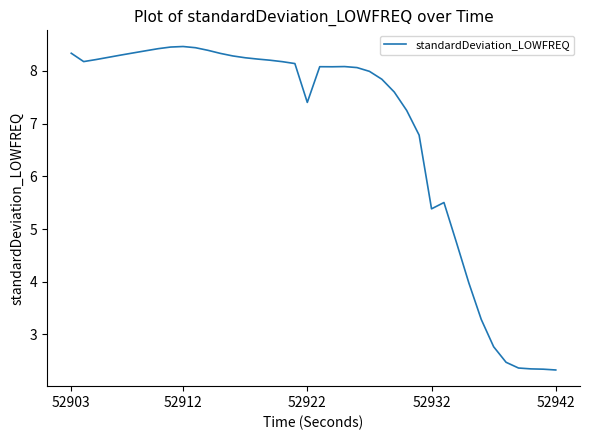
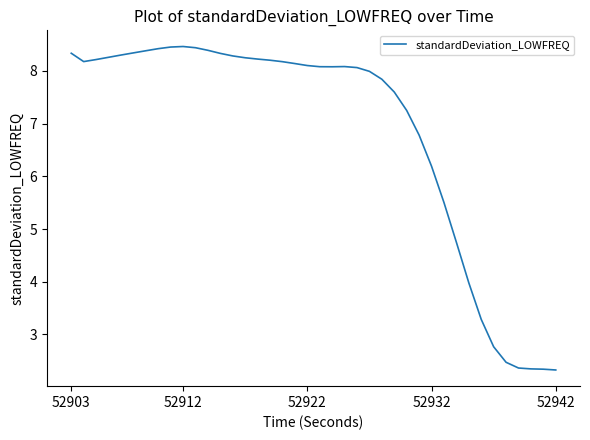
  {
    "52903": 8.3,
    "52912": 8.5,
-   "52922": 7.4,
-   "52932": 5.4,
+   "52922": 8.1,
+   "52932": 6.2,
    "52942": 2.3
  }
